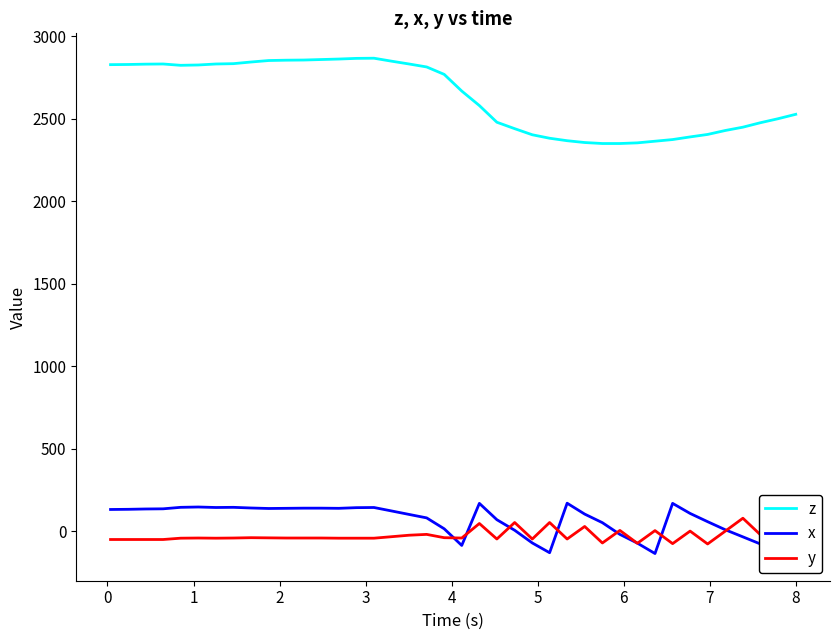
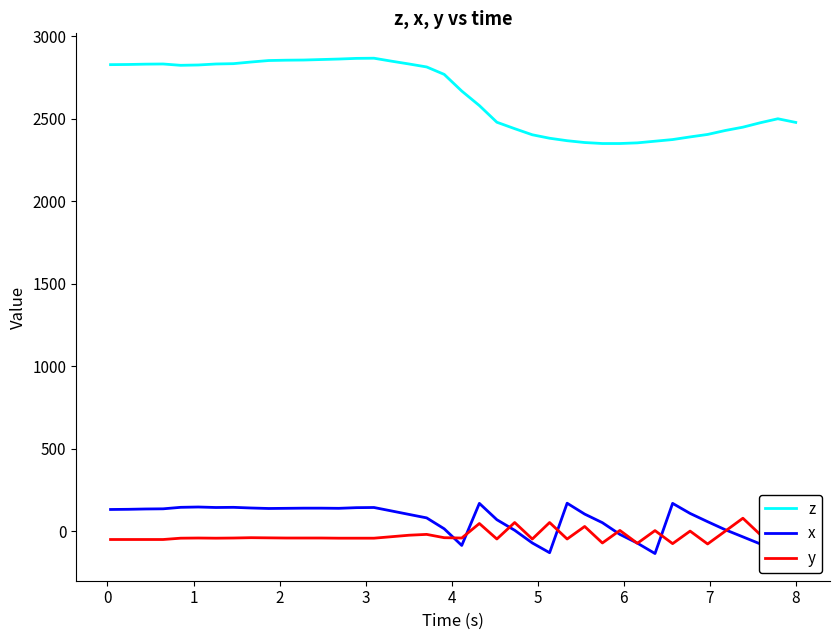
  {
    "z": {
-     "8": 2530
+     "8": 2480
    }
  }
